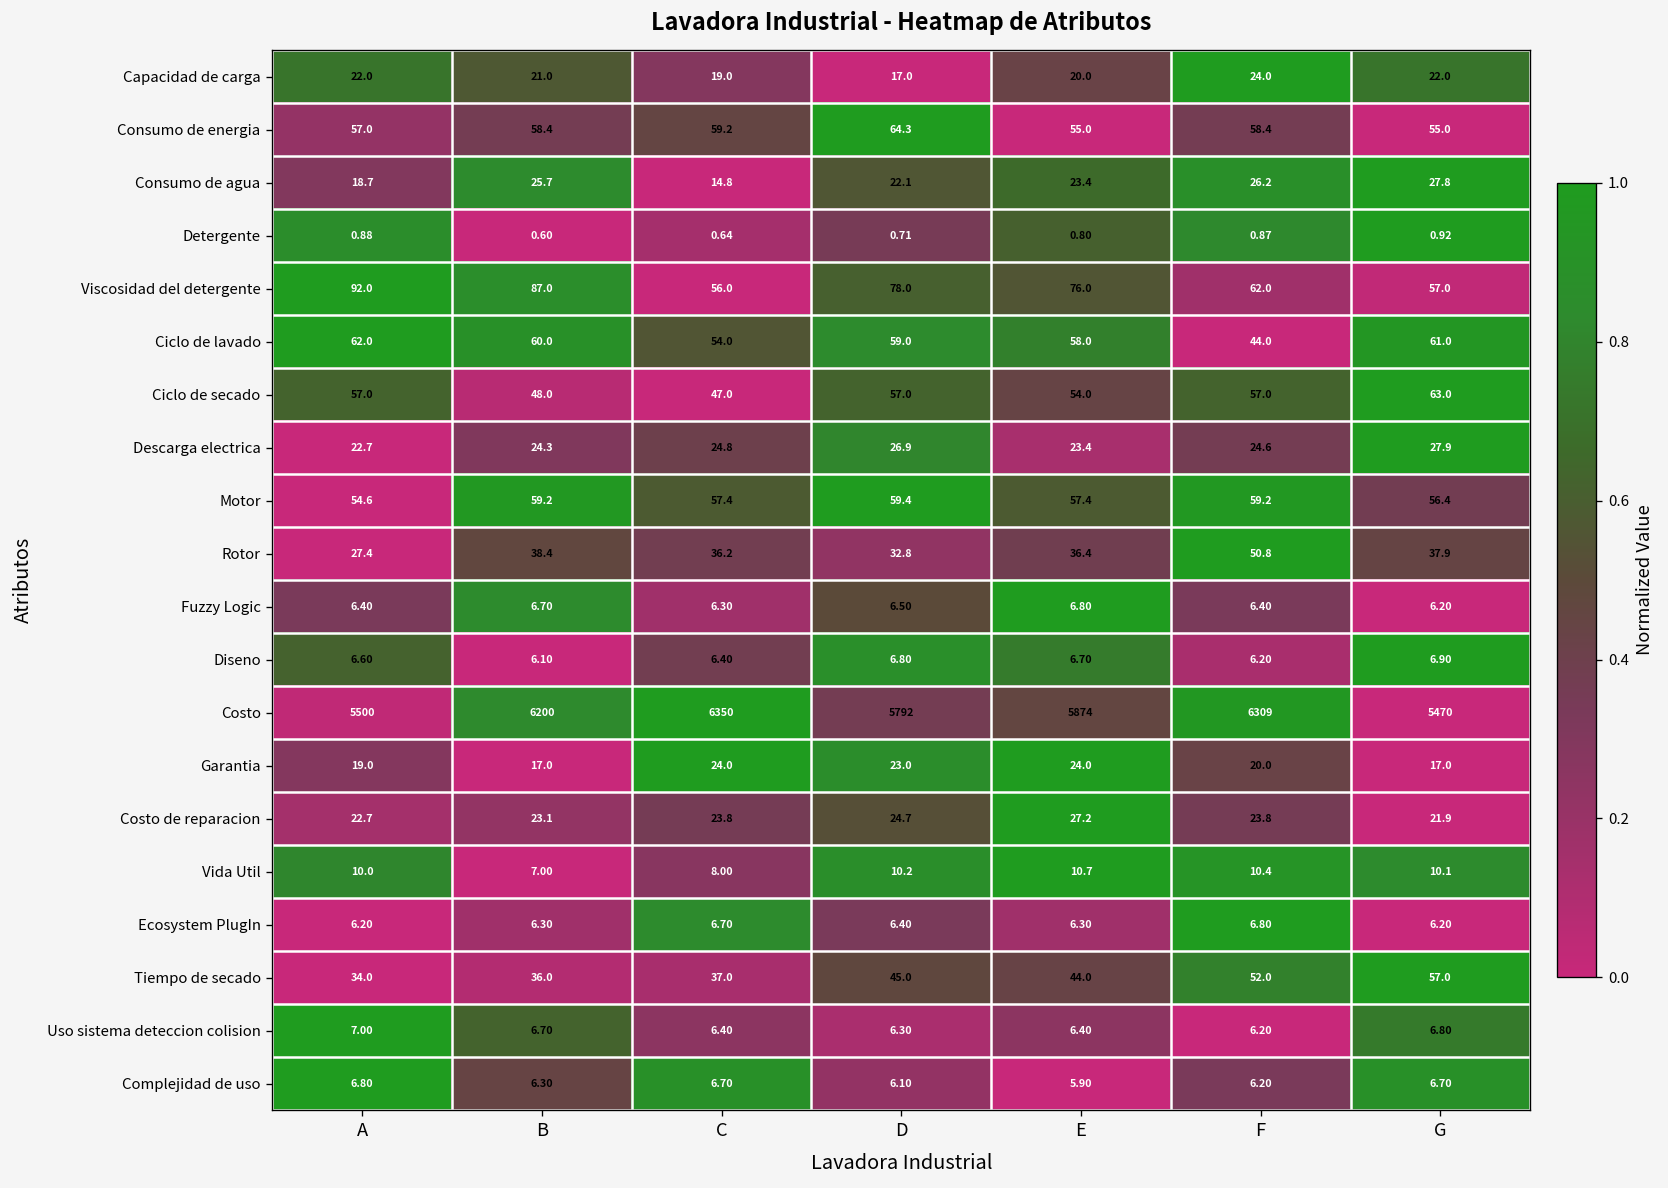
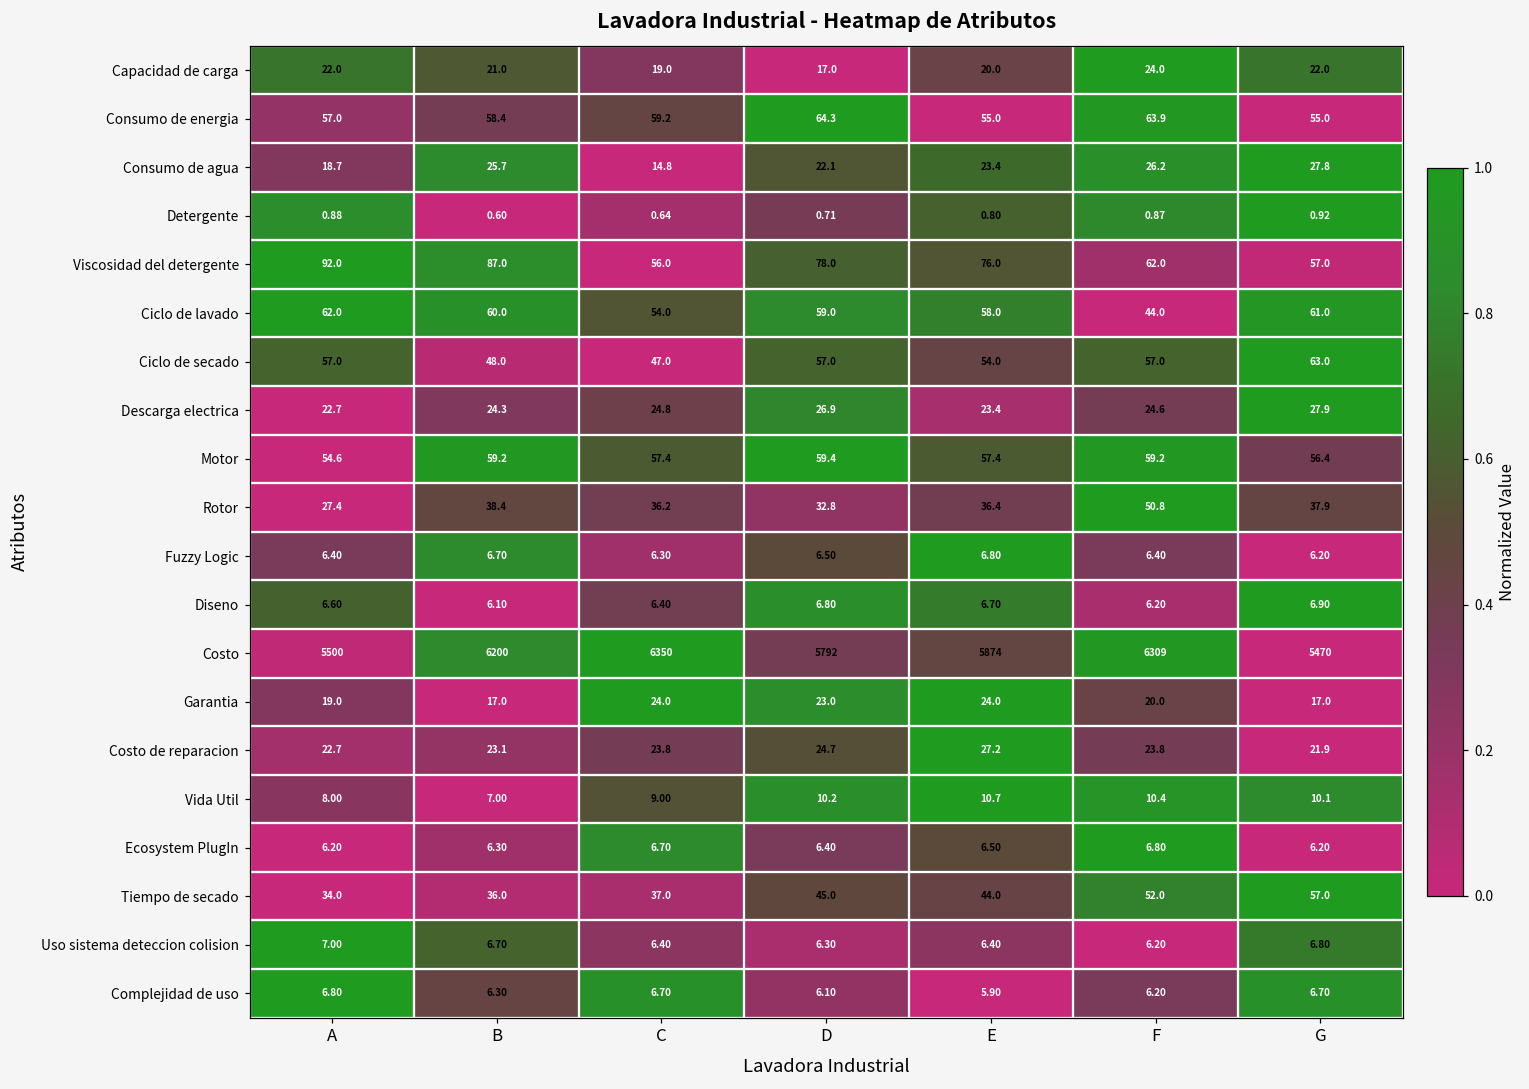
  {
    "Capacidad de carga": {
      "A": 22.0,
      "B": 21.0,
      "C": 19.0,
      "D": 17.0,
      "E": 20.0,
      "F": 24.0,
      "G": 22.0
    },
    "Consumo de energia": {
      "A": 57.0,
      "B": 58.4,
      "C": 59.2,
      "D": 64.3,
      "E": 55.0,
-     "F": 58.4,
+     "F": 63.9,
      "G": 55.0
    },
    "Consumo de agua": {
      "A": 18.7,
      "B": 25.7,
      "C": 14.8,
      "D": 22.1,
      "E": 23.4,
      "F": 26.2,
      "G": 27.8
    },
    "Detergente": {
      "A": 0.88,
      "B": 0.60,
      "C": 0.64,
      "D": 0.71,
      "E": 0.80,
      "F": 0.87,
      "G": 0.92
    },
    "Viscosidad del detergente": {
      "A": 92.0,
      "B": 87.0,
      "C": 56.0,
      "D": 78.0,
      "E": 76.0,
      "F": 62.0,
      "G": 57.0
    },
    "Ciclo de lavado": {
      "A": 62.0,
      "B": 60.0,
      "C": 54.0,
      "D": 59.0,
      "E": 58.0,
      "F": 44.0,
      "G": 61.0
    },
    "Ciclo de secado": {
      "A": 57.0,
      "B": 48.0,
      "C": 47.0,
      "D": 57.0,
      "E": 54.0,
      "F": 57.0,
      "G": 63.0
    },
    "Descarga electrica": {
      "A": 22.7,
      "B": 24.3,
      "C": 24.8,
      "D": 26.9,
      "E": 23.4,
      "F": 24.6,
      "G": 27.9
    },
    "Motor": {
      "A": 54.6,
      "B": 59.2,
      "C": 57.4,
      "D": 59.4,
      "E": 57.4,
      "F": 59.2,
      "G": 56.4
    },
    "Rotor": {
      "A": 27.4,
      "B": 38.4,
      "C": 36.2,
      "D": 32.8,
      "E": 36.4,
      "F": 50.8,
      "G": 37.9
    },
    "Fuzzy Logic": {
      "A": 6.40,
      "B": 6.70,
      "C": 6.30,
      "D": 6.50,
      "E": 6.80,
      "F": 6.40,
      "G": 6.20
    },
    "Diseno": {
      "A": 6.60,
      "B": 6.10,
      "C": 6.40,
      "D": 6.80,
      "E": 6.70,
      "F": 6.20,
      "G": 6.90
    },
    "Costo": {
      "A": 5500,
      "B": 6200,
      "C": 6350,
      "D": 5792,
      "E": 5874,
      "F": 6309,
      "G": 5470
    },
    "Garantia": {
      "A": 19.0,
      "B": 17.0,
      "C": 24.0,
      "D": 23.0,
      "E": 24.0,
      "F": 20.0,
      "G": 17.0
    },
    "Costo de reparacion": {
      "A": 22.7,
      "B": 23.1,
      "C": 23.8,
      "D": 24.7,
      "E": 27.2,
      "F": 23.8,
      "G": 21.9
    },
    "Vida Util": {
-     "A": 10.0,
+     "A": 8.00,
      "B": 7.00,
-     "C": 8.00,
+     "C": 9.00,
      "D": 10.2,
      "E": 10.7,
      "F": 10.4,
      "G": 10.1
    },
    "Ecosystem PlugIn": {
      "A": 6.20,
      "B": 6.30,
      "C": 6.70,
      "D": 6.40,
-     "E": 6.30,
+     "E": 6.50,
      "F": 6.80,
      "G": 6.20
    },
    "Tiempo de secado": {
      "A": 34.0,
      "B": 36.0,
      "C": 37.0,
      "D": 45.0,
      "E": 44.0,
      "F": 52.0,
      "G": 57.0
    },
    "Uso sistema deteccion colision": {
      "A": 7.00,
      "B": 6.70,
      "C": 6.40,
      "D": 6.30,
      "E": 6.40,
      "F": 6.20,
      "G": 6.80
    },
    "Complejidad de uso": {
      "A": 6.80,
      "B": 6.30,
      "C": 6.70,
      "D": 6.10,
      "E": 5.90,
      "F": 6.20,
      "G": 6.70
    }
  }
